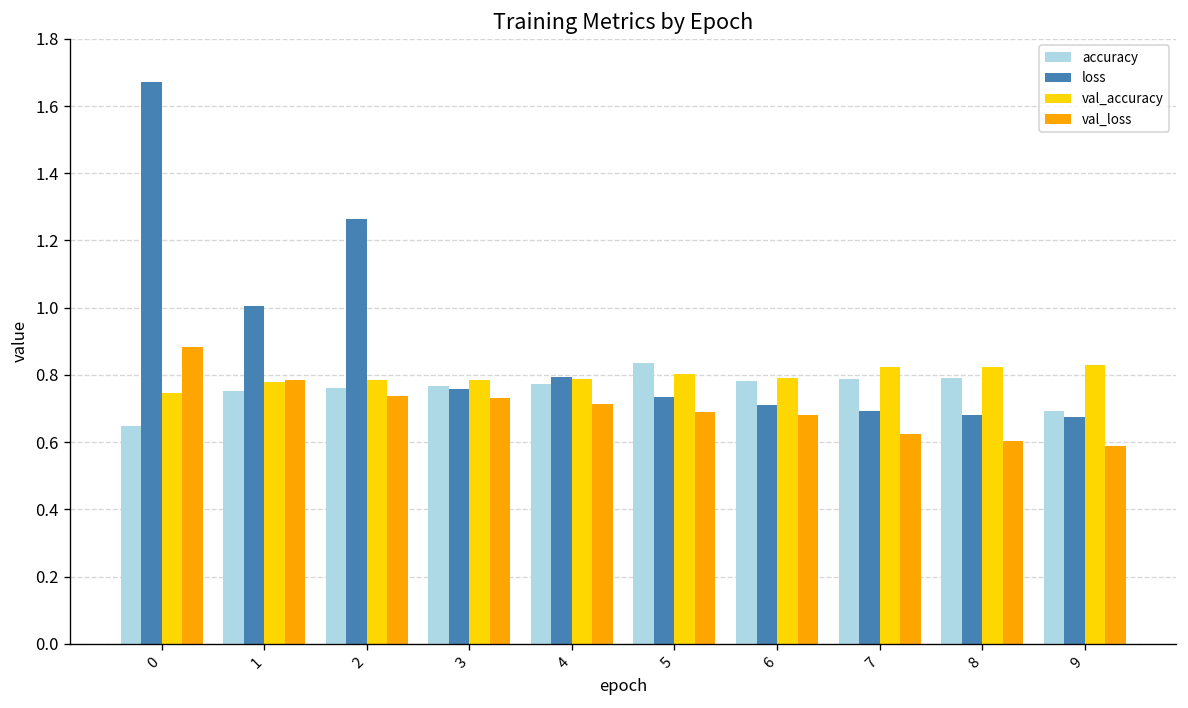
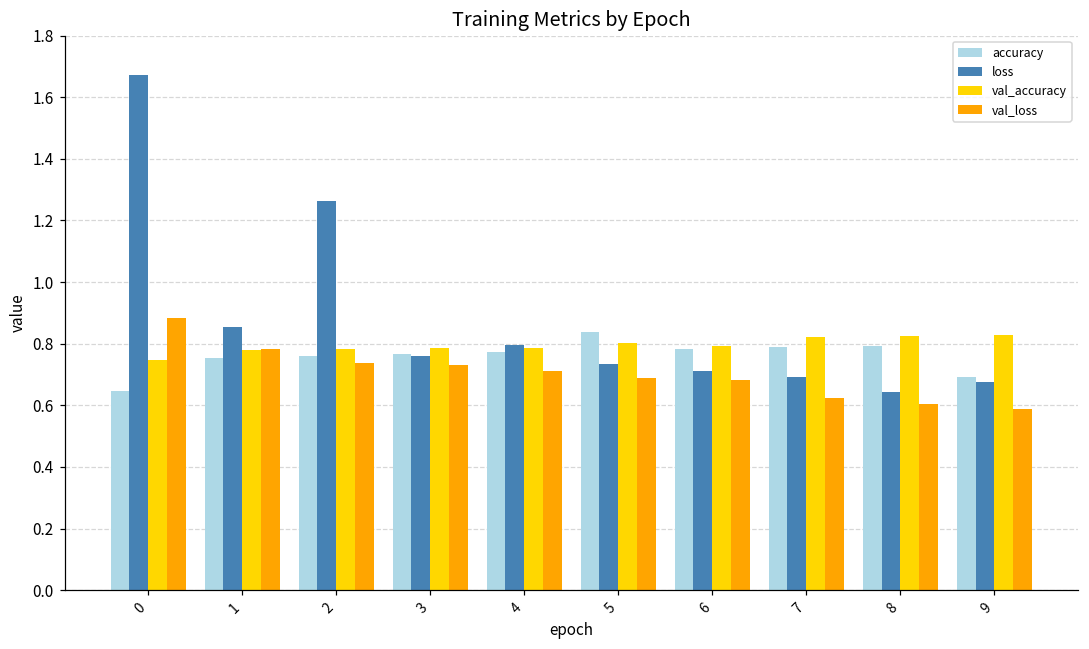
  {
    "accuracy": {
      "0": 0.65,
      "1": 0.75,
      "2": 0.76,
      "3": 0.77,
      "4": 0.77,
      "5": 0.84,
      "6": 0.78,
      "7": 0.79,
      "8": 0.79,
      "9": 0.69
    },
    "loss": {
      "0": 1.67,
-     "1": 1.00,
+     "1": 0.86,
      "2": 1.26,
      "3": 0.76,
      "4": 0.79,
      "5": 0.73,
      "6": 0.71,
      "7": 0.69,
-     "8": 0.68,
+     "8": 0.64,
      "9": 0.68
    }
  }
